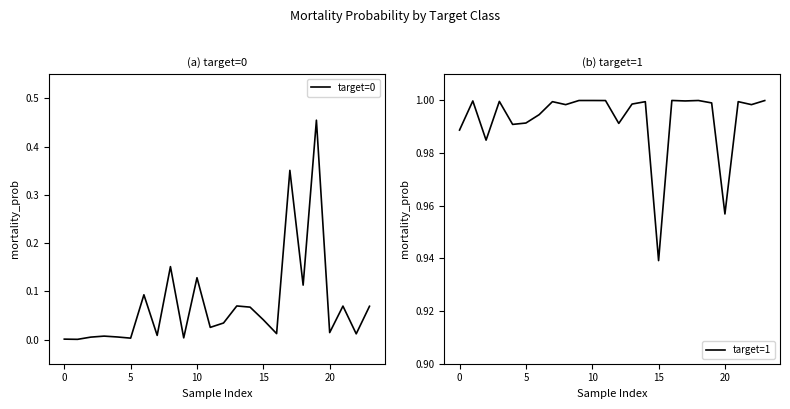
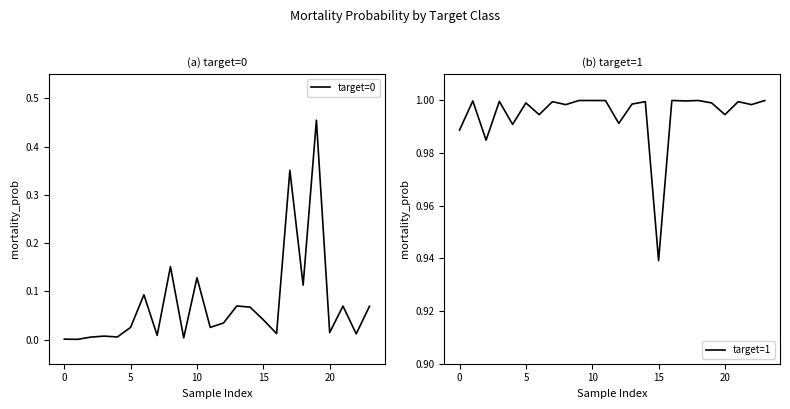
  {
    "(a) target=0": {
      "0": 0.00,
-     "5": 0.00,
+     "5": 0.03,
      "10": 0.13,
      "15": 0.04,
      "20": 0.01
    },
    "(b) target=1": {
      "0": 0.989,
-     "5": 0.991,
+     "5": 0.999,
      "10": 1.000,
      "15": 0.939,
-     "20": 0.957
+     "20": 0.995
    }
  }
